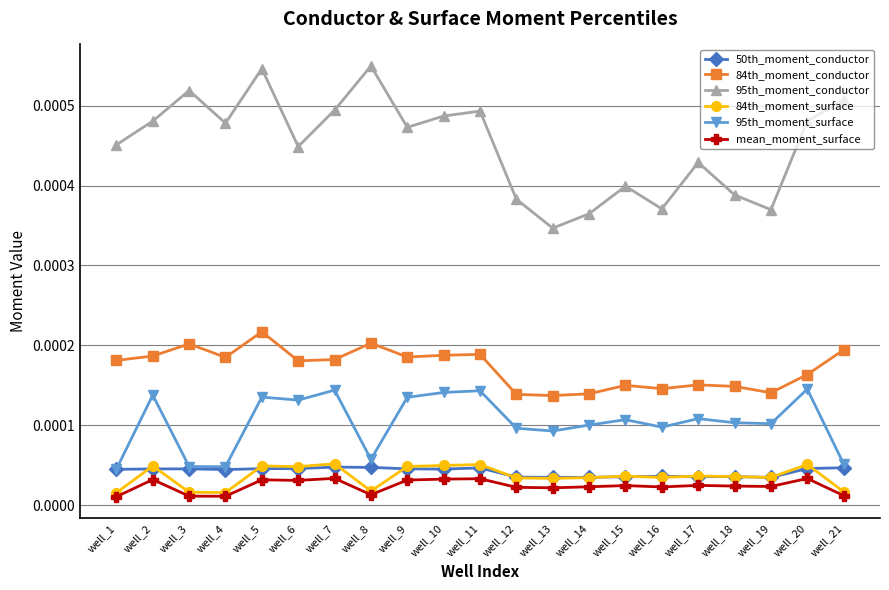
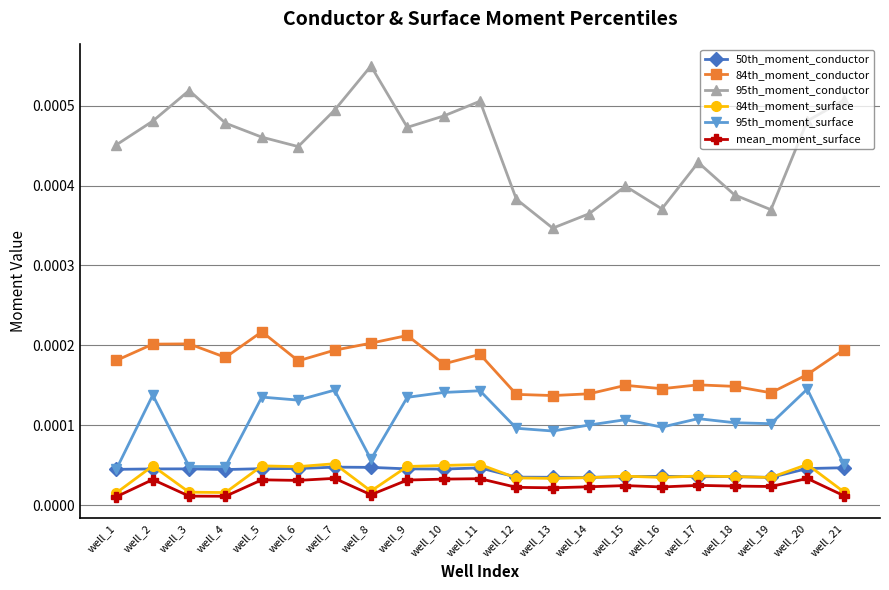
  {
    "84th_moment_conductor": {
      "well_1": 0.00018,
-     "well_2": 0.00019,
+     "well_2": 0.00020,
      "well_3": 0.00020,
      "well_4": 0.00018,
      "well_5": 0.00022,
      "well_6": 0.00018,
-     "well_7": 0.00018,
+     "well_7": 0.00019,
      "well_8": 0.00020,
-     "well_9": 0.00019,
-     "well_10": 0.00019,
+     "well_9": 0.00021,
+     "well_10": 0.00018,
      "well_11": 0.00019,
      "well_12": 0.00014,
      "well_13": 0.00014,
      "well_14": 0.00014,
      "well_15": 0.00015,
      "well_16": 0.00015,
      "well_17": 0.00015,
      "well_18": 0.00015,
      "well_19": 0.00014,
      "well_20": 0.00016,
      "well_21": 0.00019
    },
    "95th_moment_conductor": {
      "well_1": 0.00045,
      "well_2": 0.00048,
      "well_3": 0.00052,
      "well_4": 0.00048,
-     "well_5": 0.00055,
+     "well_5": 0.00046,
      "well_6": 0.00045,
      "well_7": 0.00049,
      "well_8": 0.00055,
      "well_9": 0.00047,
      "well_10": 0.00049,
-     "well_11": 0.00049,
+     "well_11": 0.00051,
      "well_12": 0.00038,
      "well_13": 0.00035,
      "well_14": 0.00036,
      "well_15": 0.00040,
      "well_16": 0.00037,
      "well_17": 0.00043,
      "well_18": 0.00039,
      "well_19": 0.00037
    },
    "84th_moment_surface": {
      "well_1": 0.00002,
      "well_2": 0.00005,
      "well_3": 0.00002,
      "well_4": 0.00002,
      "well_5": 0.00005,
      "well_7": 0.00005,
      "well_8": 0.00002,
      "well_10": 0.00005,
      "well_11": 0.00005,
      "well_20": 0.00005,
      "well_21": 0.00002
    },
    "mean_moment_surface": {
      "well_1": 0.00001,
      "well_2": 0.00003,
      "well_3": 0.00001,
      "well_4": 0.00001,
      "well_5": 0.00003,
      "well_6": 0.00003,
      "well_7": 0.00003,
      "well_8": 0.00001,
      "well_9": 0.00003,
      "well_10": 0.00003,
      "well_11": 0.00003,
      "well_12": 0.00002,
      "well_13": 0.00002,
      "well_14": 0.00002,
      "well_15": 0.00002,
      "well_16": 0.00002,
      "well_17": 0.00002,
      "well_18": 0.00002,
      "well_19": 0.00002,
      "well_20": 0.00003,
      "well_21": 0.00001
    }
  }
